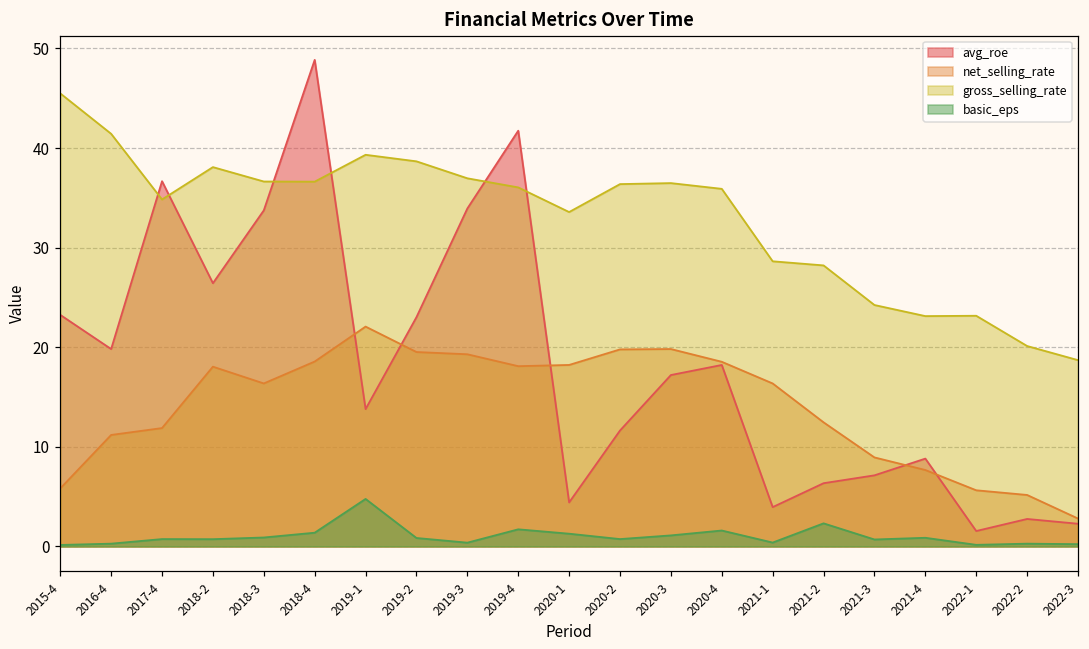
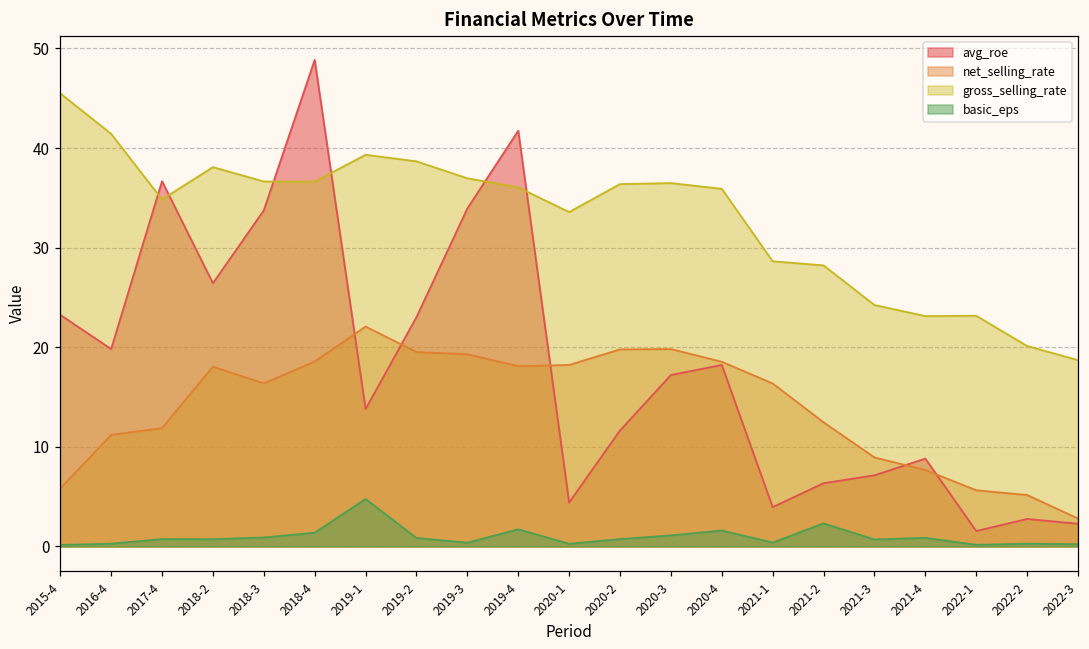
  {
    "basic_eps": {
      "2015-4": 0,
      "2016-4": 0,
      "2017-4": 1,
      "2018-2": 1,
      "2018-3": 1,
      "2018-4": 1,
      "2019-1": 5,
      "2019-2": 1,
      "2019-3": 0,
      "2019-4": 2,
-     "2020-1": 1,
+     "2020-1": 0,
      "2020-2": 1,
      "2020-3": 1,
      "2020-4": 2,
      "2021-1": 0,
      "2021-2": 2,
      "2021-3": 1,
      "2021-4": 1,
      "2022-1": 0,
      "2022-2": 0,
      "2022-3": 0
    }
  }
